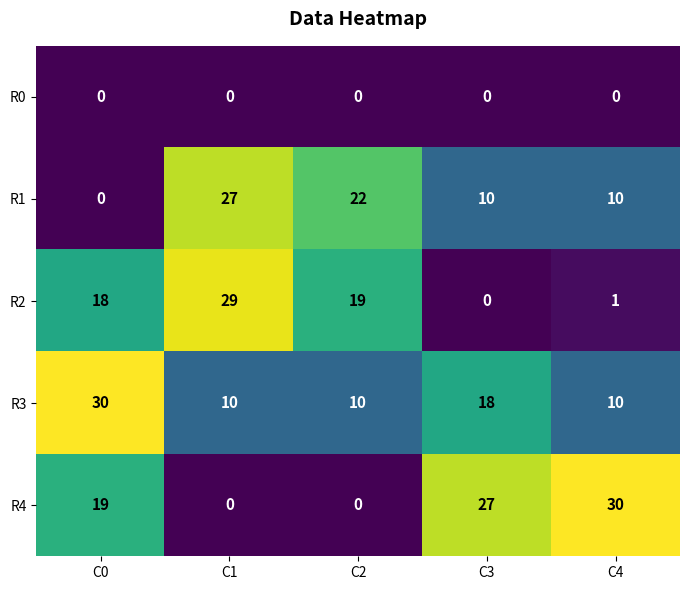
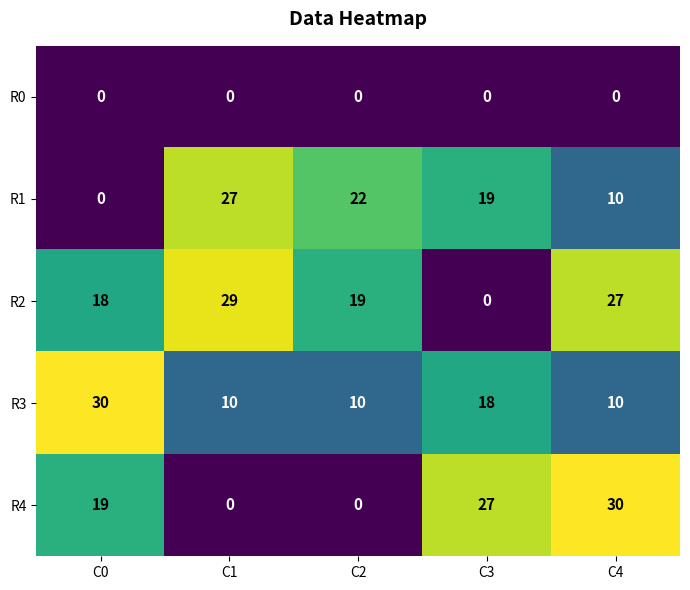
  {
    "R0": {
      "C0": 0,
      "C1": 0,
      "C2": 0,
      "C3": 0,
      "C4": 0
    },
    "R1": {
      "C0": 0,
      "C1": 27,
      "C2": 22,
-     "C3": 10,
+     "C3": 19,
      "C4": 10
    },
    "R2": {
      "C0": 18,
      "C1": 29,
      "C2": 19,
      "C3": 0,
-     "C4": 1
+     "C4": 27
    },
    "R3": {
      "C0": 30,
      "C1": 10,
      "C2": 10,
      "C3": 18,
      "C4": 10
    },
    "R4": {
      "C0": 19,
      "C1": 0,
      "C2": 0,
      "C3": 27,
      "C4": 30
    }
  }
